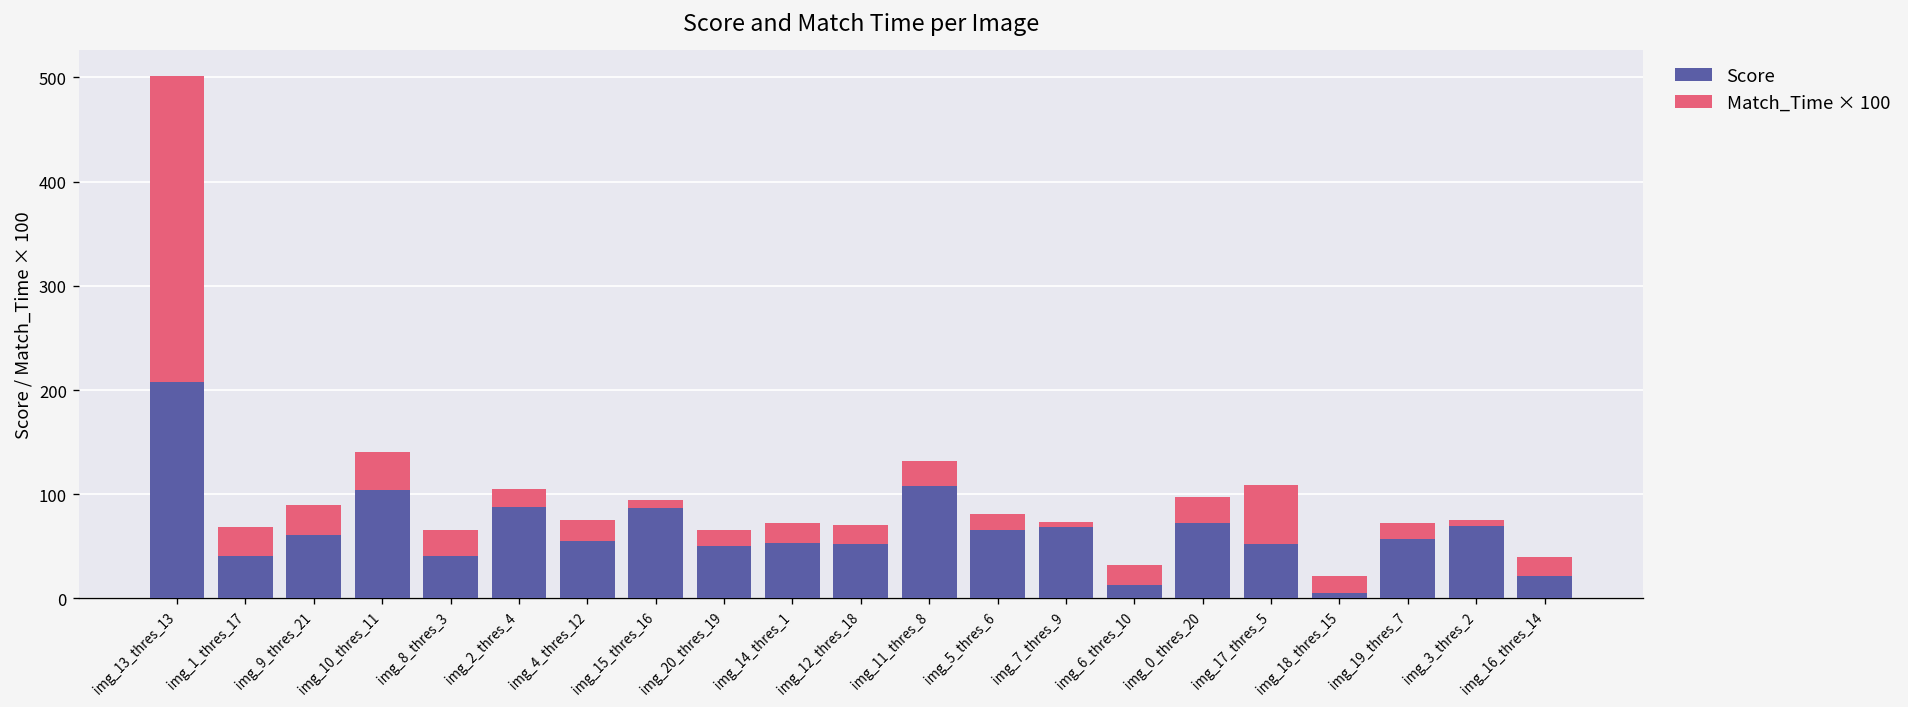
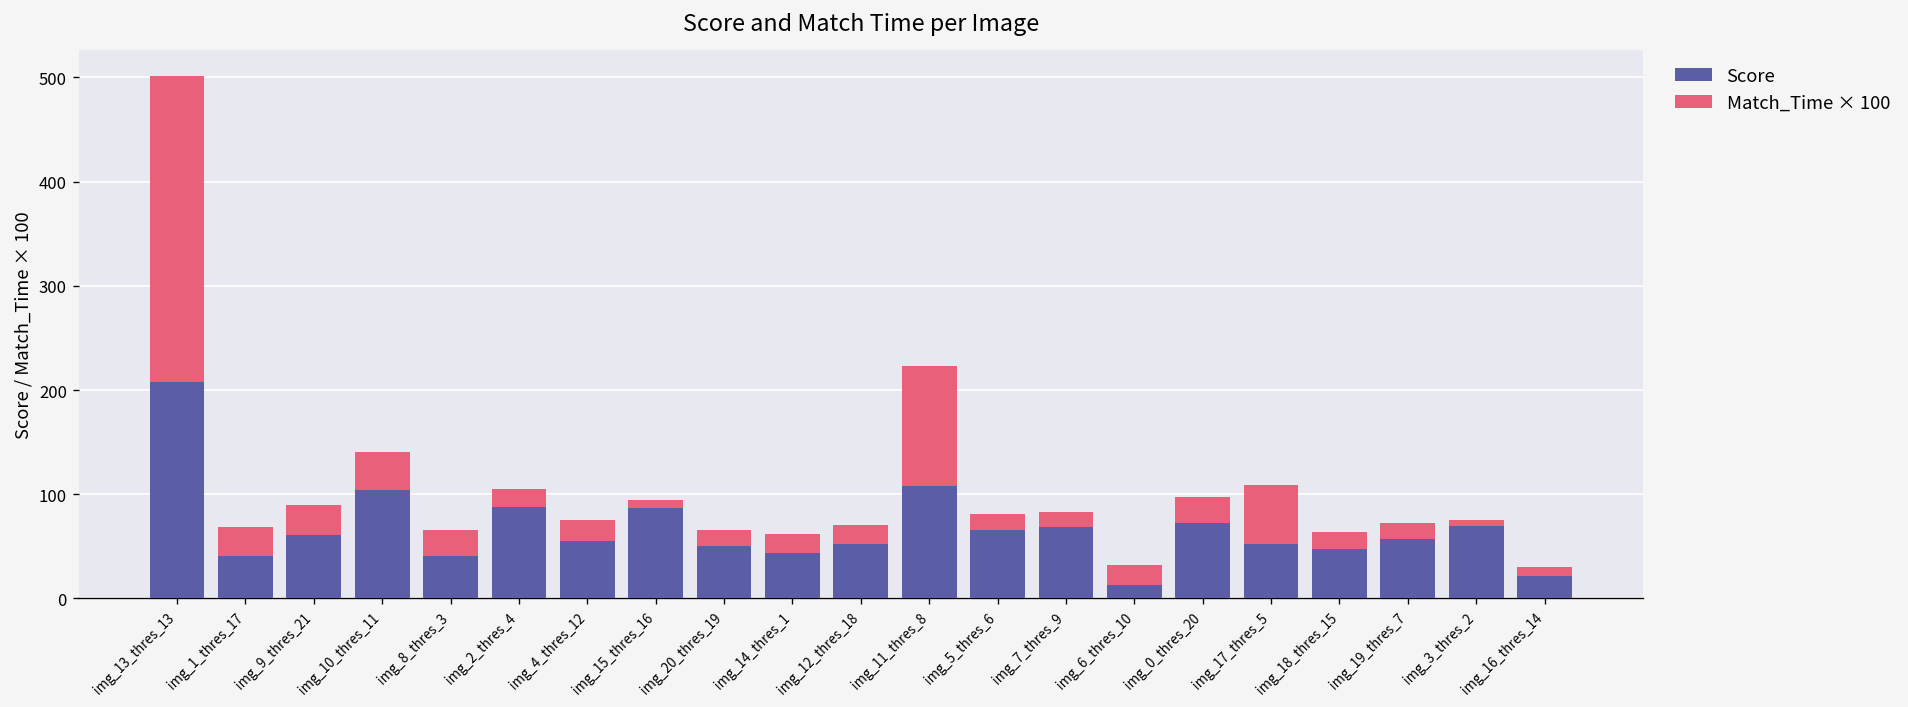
  {
    "Score": {
      "img_13_thres_13": 210,
      "img_1_thres_17": 40,
      "img_9_thres_21": 60,
      "img_10_thres_11": 100,
      "img_8_thres_3": 40,
      "img_2_thres_4": 90,
      "img_4_thres_12": 60,
      "img_15_thres_16": 90,
      "img_20_thres_19": 50,
-     "img_14_thres_1": 50,
+     "img_14_thres_1": 40,
      "img_12_thres_18": 50,
      "img_11_thres_8": 110,
      "img_5_thres_6": 70,
      "img_7_thres_9": 70,
      "img_6_thres_10": 10,
      "img_0_thres_20": 70,
      "img_17_thres_5": 50,
-     "img_18_thres_15": 0,
+     "img_18_thres_15": 50,
      "img_19_thres_7": 60,
      "img_3_thres_2": 70,
      "img_16_thres_14": 20
    },
    "Match_Time × 100": {
      "img_13_thres_13": 290,
      "img_1_thres_17": 30,
      "img_9_thres_21": 30,
      "img_10_thres_11": 40,
      "img_8_thres_3": 30,
      "img_2_thres_4": 20,
      "img_4_thres_12": 20,
      "img_15_thres_16": 10,
      "img_20_thres_19": 10,
      "img_14_thres_1": 20,
      "img_12_thres_18": 20,
-     "img_11_thres_8": 20,
+     "img_11_thres_8": 120,
      "img_5_thres_6": 20,
-     "img_7_thres_9": 0,
+     "img_7_thres_9": 10,
      "img_6_thres_10": 20,
      "img_0_thres_20": 30,
      "img_17_thres_5": 60,
      "img_18_thres_15": 20,
      "img_19_thres_7": 10,
      "img_3_thres_2": 10,
-     "img_16_thres_14": 20
+     "img_16_thres_14": 10
    }
  }
